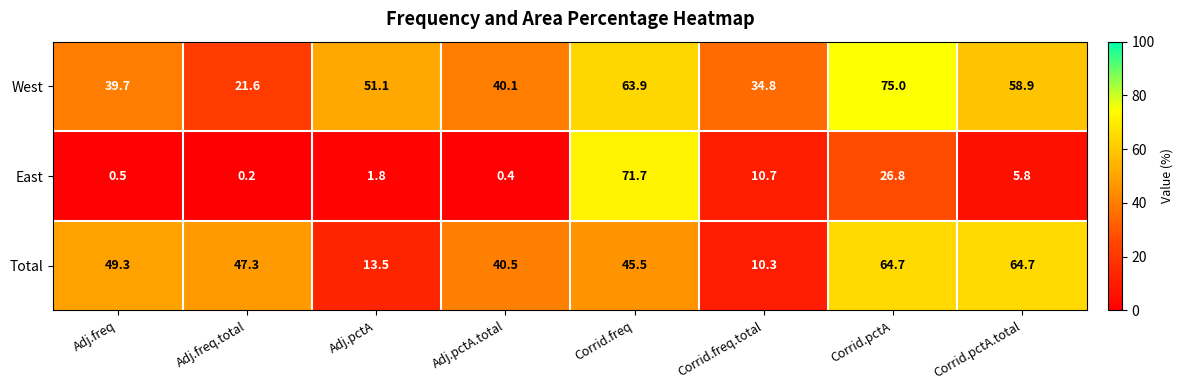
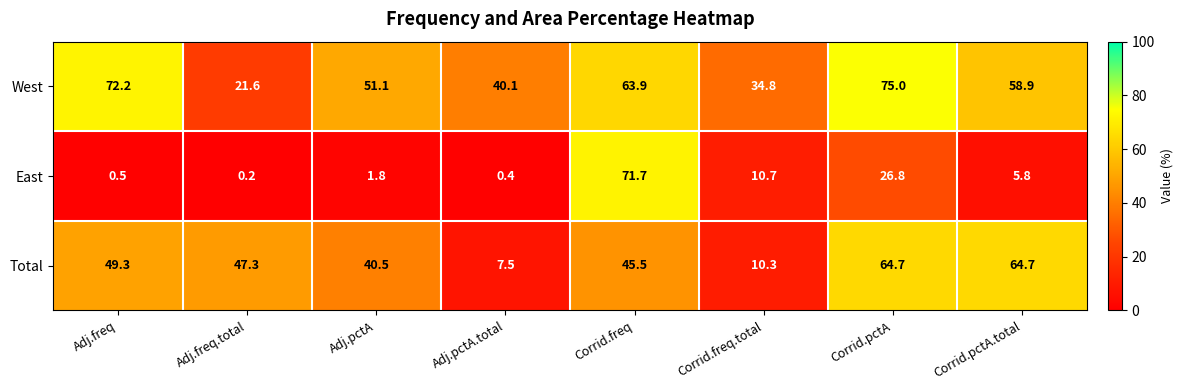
  {
    "West": {
-     "Adj.freq": 39.7,
+     "Adj.freq": 72.2,
      "Adj.freq.total": 21.6,
      "Adj.pctA": 51.1,
      "Adj.pctA.total": 40.1,
      "Corrid.freq": 63.9,
      "Corrid.freq.total": 34.8,
      "Corrid.pctA": 75.0,
      "Corrid.pctA.total": 58.9
    },
    "East": {
      "Adj.freq": 0.5,
      "Adj.freq.total": 0.2,
      "Adj.pctA": 1.8,
      "Adj.pctA.total": 0.4,
      "Corrid.freq": 71.7,
      "Corrid.freq.total": 10.7,
      "Corrid.pctA": 26.8,
      "Corrid.pctA.total": 5.8
    },
    "Total": {
      "Adj.freq": 49.3,
      "Adj.freq.total": 47.3,
-     "Adj.pctA": 13.5,
-     "Adj.pctA.total": 40.5,
+     "Adj.pctA": 40.5,
+     "Adj.pctA.total": 7.5,
      "Corrid.freq": 45.5,
      "Corrid.freq.total": 10.3,
      "Corrid.pctA": 64.7,
      "Corrid.pctA.total": 64.7
    }
  }
